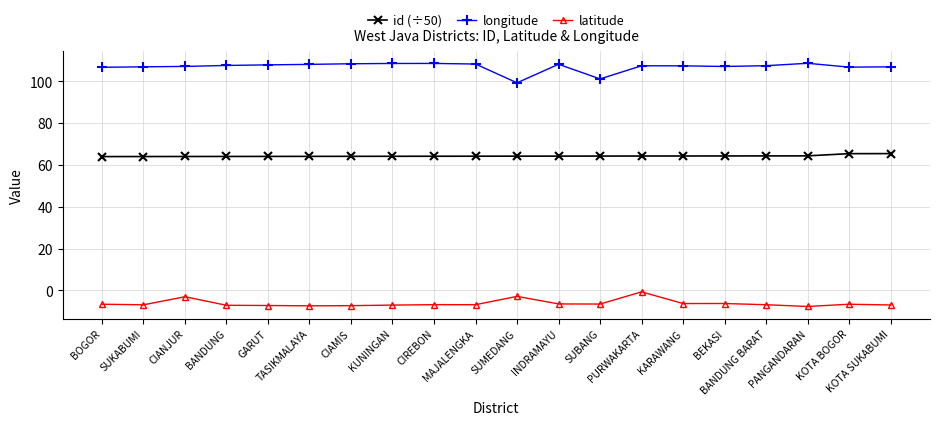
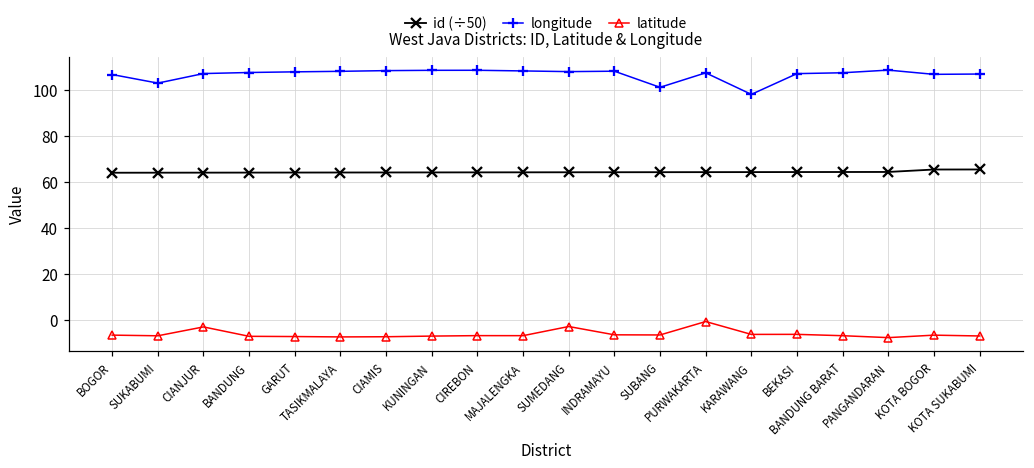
  {
    "id (÷50)": {
      "BOGOR": 64,
      "SUKABUMI": 64,
      "CIANJUR": 64,
      "BANDUNG": 64,
      "GARUT": 64,
      "TASIKMALAYA": 64,
      "CIAMIS": 64,
      "KUNINGAN": 64,
      "CIREBON": 64,
      "MAJALENGKA": 64,
      "SUMEDANG": 64,
      "INDRAMAYU": 64,
      "SUBANG": 64,
      "PURWAKARTA": 64,
      "KARAWANG": 64,
      "BEKASI": 64,
      "BANDUNG BARAT": 64,
      "PANGANDARAN": 64,
      "KOTA BOGOR": 65,
      "KOTA SUKABUMI": 65
    },
    "longitude": {
      "BOGOR": 107,
-     "SUKABUMI": 107,
+     "SUKABUMI": 103,
      "CIANJUR": 107,
      "BANDUNG": 108,
      "GARUT": 108,
      "TASIKMALAYA": 108,
      "CIAMIS": 108,
      "KUNINGAN": 109,
      "CIREBON": 109,
      "MAJALENGKA": 108,
-     "SUMEDANG": 99,
+     "SUMEDANG": 108,
      "INDRAMAYU": 108,
      "SUBANG": 101,
      "PURWAKARTA": 107,
-     "KARAWANG": 107,
+     "KARAWANG": 98,
      "BEKASI": 107,
      "BANDUNG BARAT": 107,
      "PANGANDARAN": 109,
      "KOTA BOGOR": 107,
      "KOTA SUKABUMI": 107
    },
    "latitude": {
      "BOGOR": -7,
      "SUKABUMI": -7,
      "CIANJUR": -3,
      "BANDUNG": -7,
      "GARUT": -7,
      "TASIKMALAYA": -7,
      "CIAMIS": -7,
      "KUNINGAN": -7,
      "CIREBON": -7,
      "MAJALENGKA": -7,
      "SUMEDANG": -3,
      "INDRAMAYU": -6,
      "SUBANG": -7,
      "PURWAKARTA": -1,
      "KARAWANG": -6,
      "BEKASI": -6,
      "BANDUNG BARAT": -7,
      "PANGANDARAN": -8,
      "KOTA BOGOR": -7,
      "KOTA SUKABUMI": -7
    }
  }
